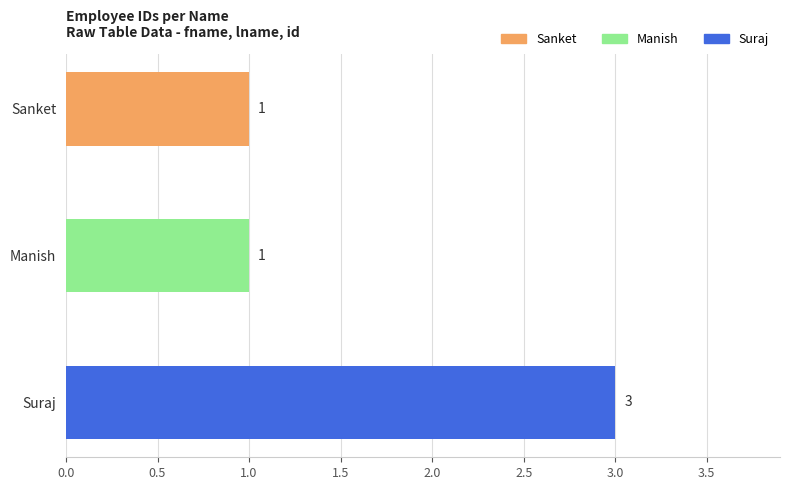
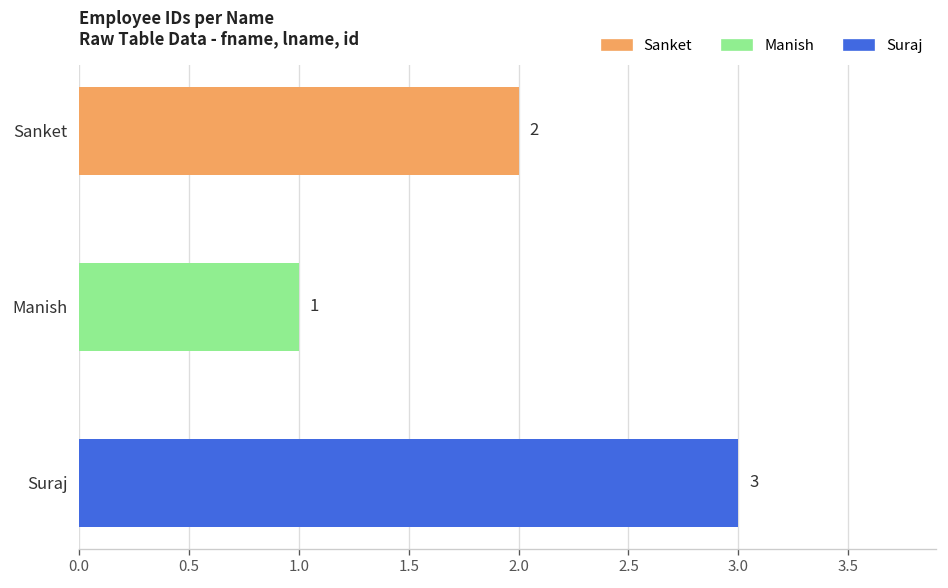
  {
-   "Sanket": 1,
+   "Sanket": 2,
    "Manish": 1,
    "Suraj": 3
  }
